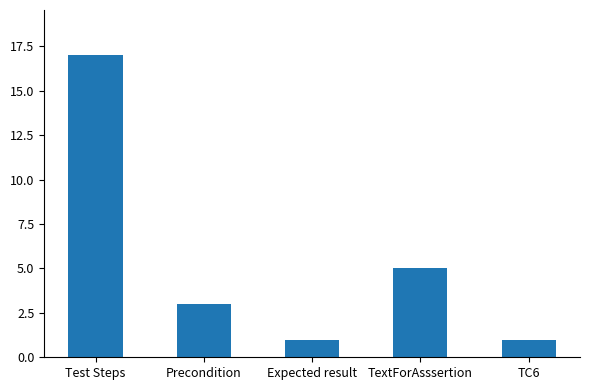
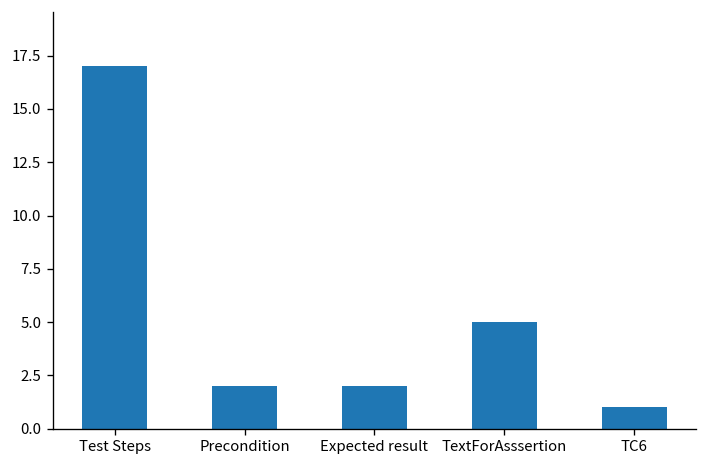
  {
    "Test Steps": 17,
-   "Precondition": 3,
-   "Expected result": 1,
+   "Precondition": 2,
+   "Expected result": 2,
    "TextForAsssertion": 5,
    "TC6": 1
  }
